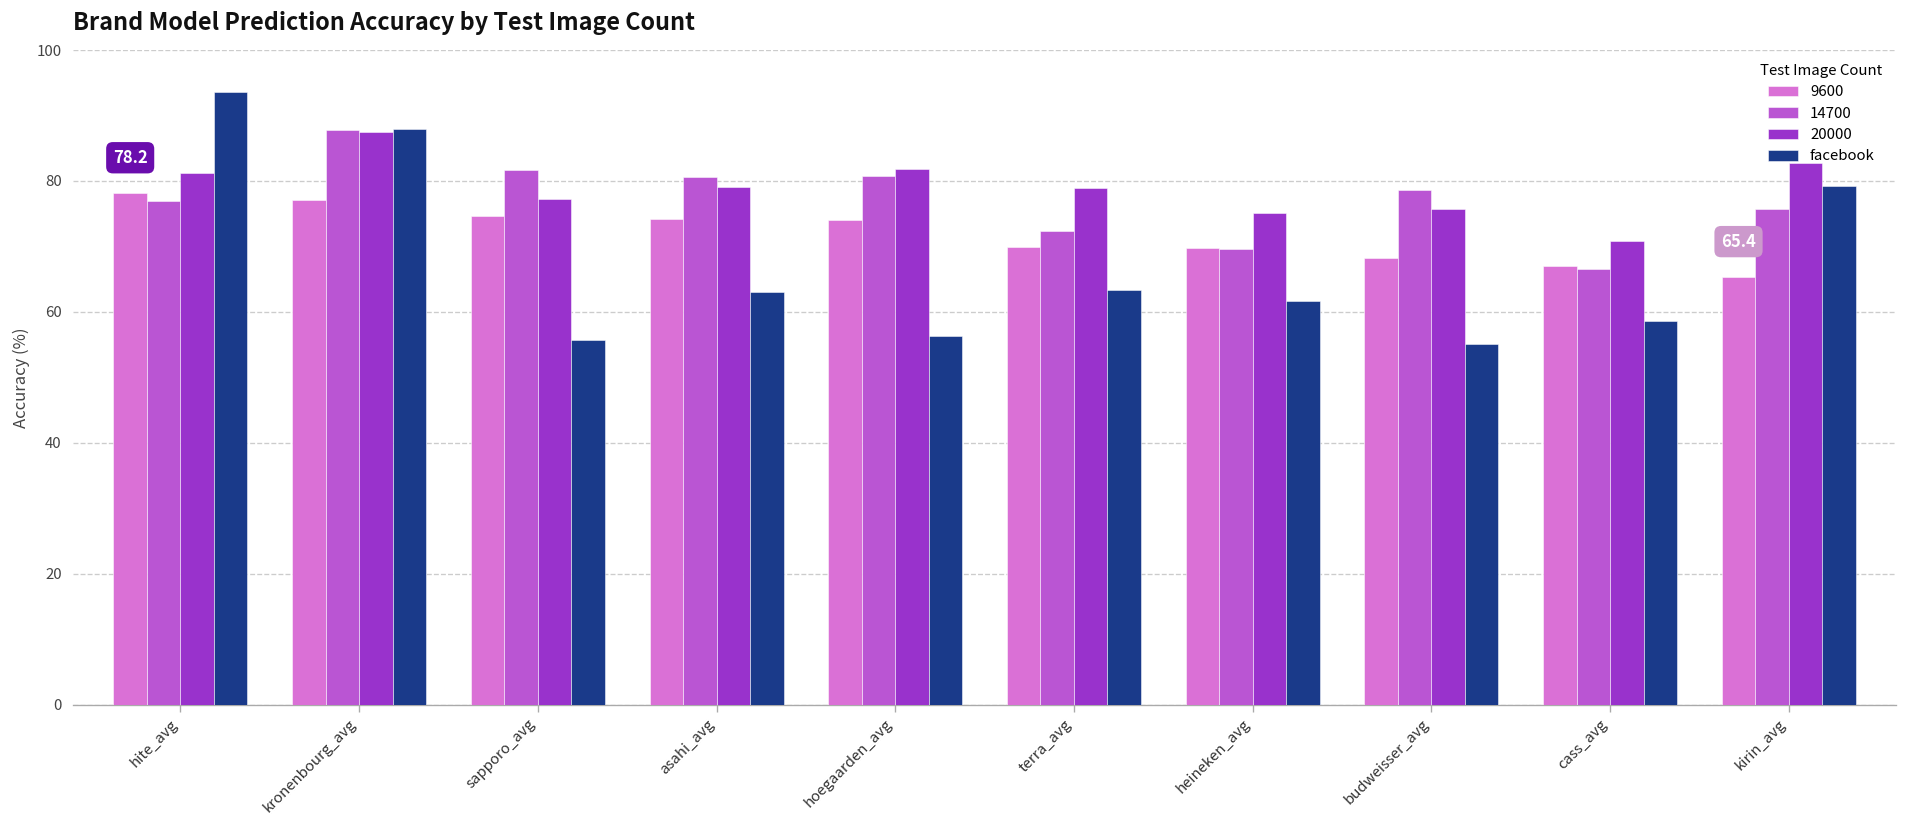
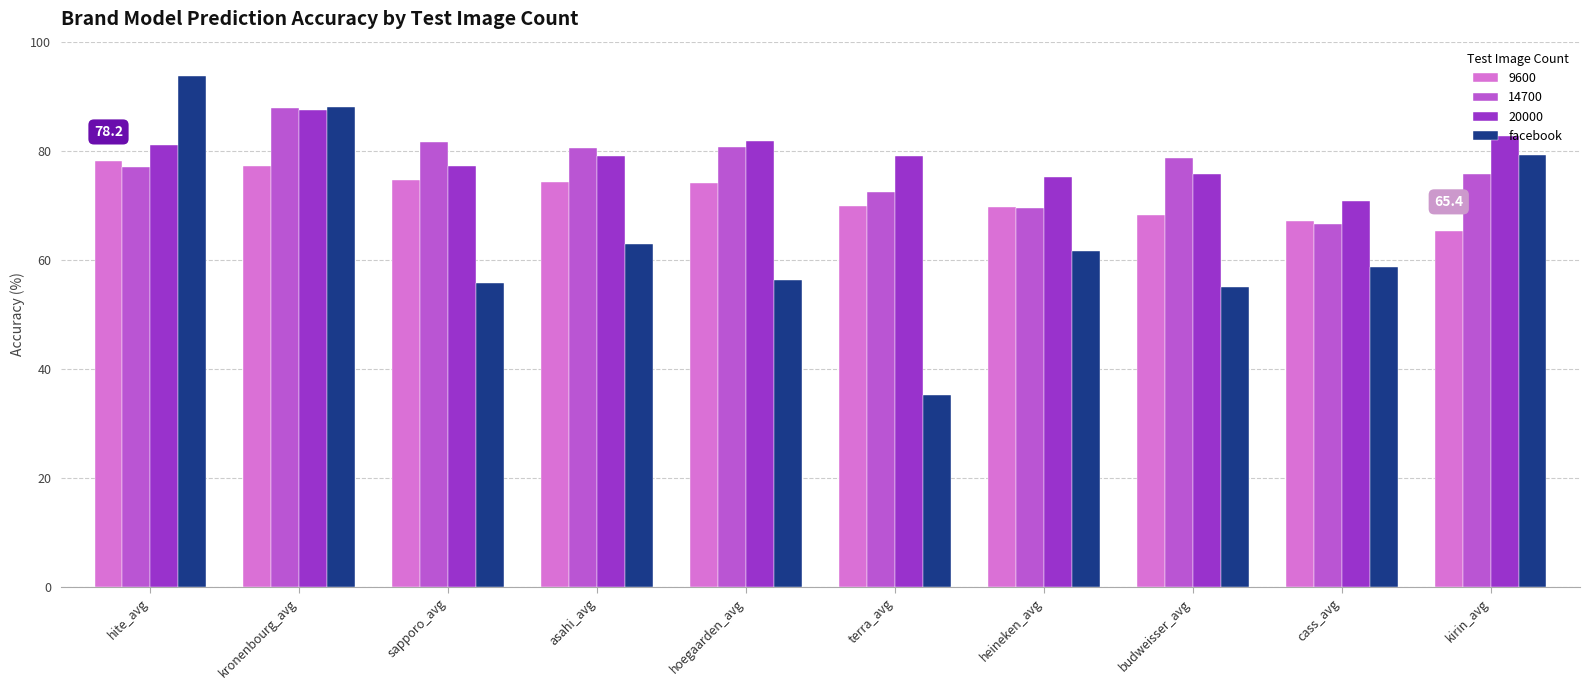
  {
    "facebook": {
      "hite_avg": 94,
      "kronenbourg_avg": 88,
      "sapporo_avg": 56,
      "asahi_avg": 63,
      "hoegaarden_avg": 56,
-     "terra_avg": 63,
+     "terra_avg": 35,
      "heineken_avg": 62,
      "budweisser_avg": 55,
      "cass_avg": 59,
      "kirin_avg": 79
    }
  }
